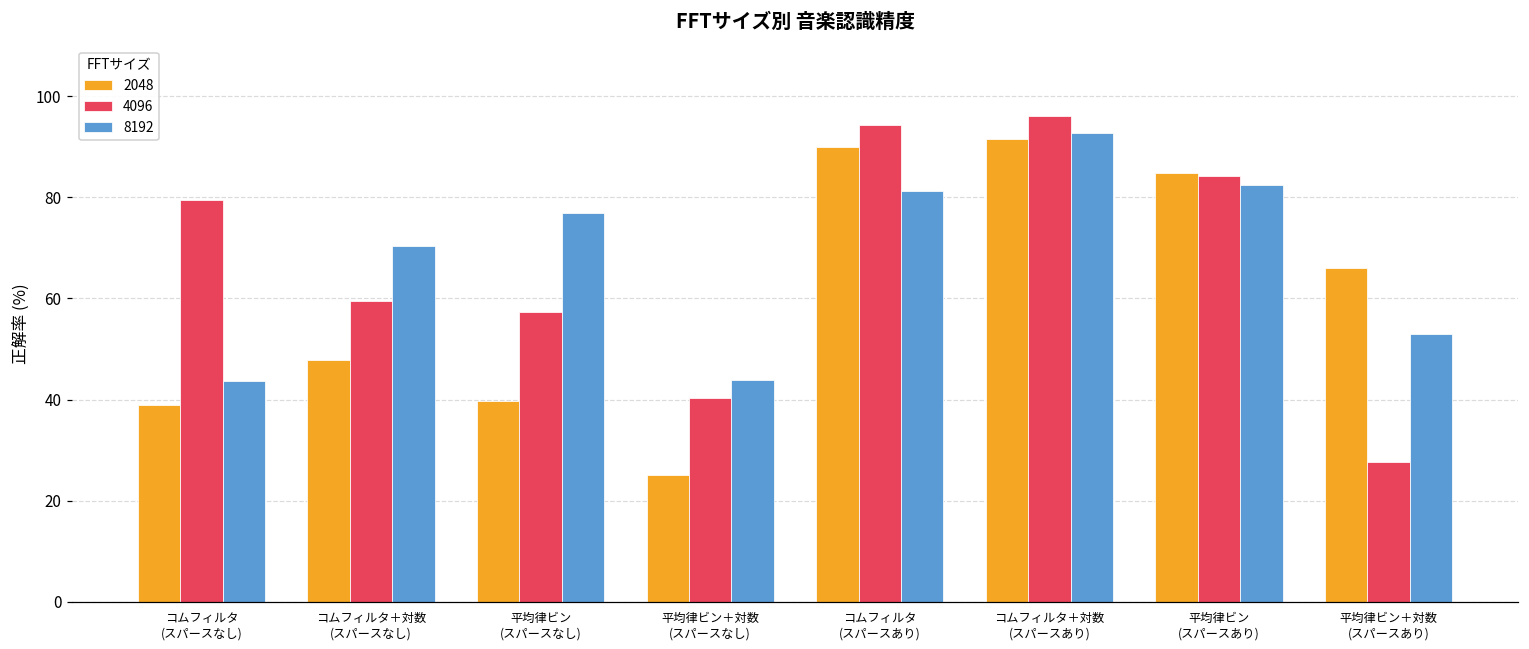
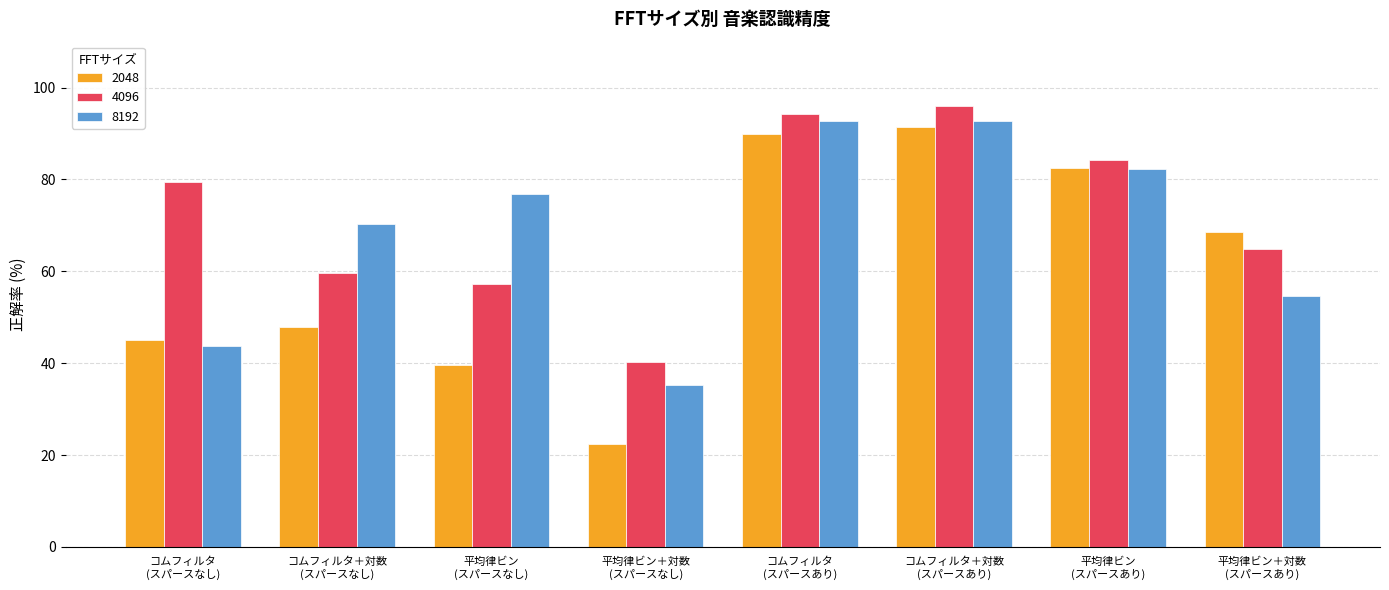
  {
    "2048": {
-     "コムフィルタ (スパースなし)": 39,
+     "コムフィルタ (スパースなし)": 45,
      "コムフィルタ＋対数 (スパースなし)": 48,
      "平均律ビン (スパースなし)": 40,
-     "平均律ビン＋対数 (スパースなし)": 25,
+     "平均律ビン＋対数 (スパースなし)": 22,
      "コムフィルタ (スパースあり)": 90,
      "コムフィルタ＋対数 (スパースあり)": 91,
-     "平均律ビン (スパースあり)": 85,
-     "平均律ビン＋対数 (スパースあり)": 66
+     "平均律ビン (スパースあり)": 83,
+     "平均律ビン＋対数 (スパースあり)": 68
    },
    "4096": {
      "コムフィルタ (スパースなし)": 80,
      "コムフィルタ＋対数 (スパースなし)": 60,
      "平均律ビン (スパースなし)": 57,
      "平均律ビン＋対数 (スパースなし)": 40,
      "コムフィルタ (スパースあり)": 94,
      "コムフィルタ＋対数 (スパースあり)": 96,
      "平均律ビン (スパースあり)": 84,
-     "平均律ビン＋対数 (スパースあり)": 28
+     "平均律ビン＋対数 (スパースあり)": 65
    },
    "8192": {
      "コムフィルタ (スパースなし)": 44,
      "コムフィルタ＋対数 (スパースなし)": 70,
      "平均律ビン (スパースなし)": 77,
-     "平均律ビン＋対数 (スパースなし)": 44,
-     "コムフィルタ (スパースあり)": 81,
+     "平均律ビン＋対数 (スパースなし)": 35,
+     "コムフィルタ (スパースあり)": 93,
      "コムフィルタ＋対数 (スパースあり)": 93,
      "平均律ビン (スパースあり)": 82,
-     "平均律ビン＋対数 (スパースあり)": 53
+     "平均律ビン＋対数 (スパースあり)": 55
    }
  }
